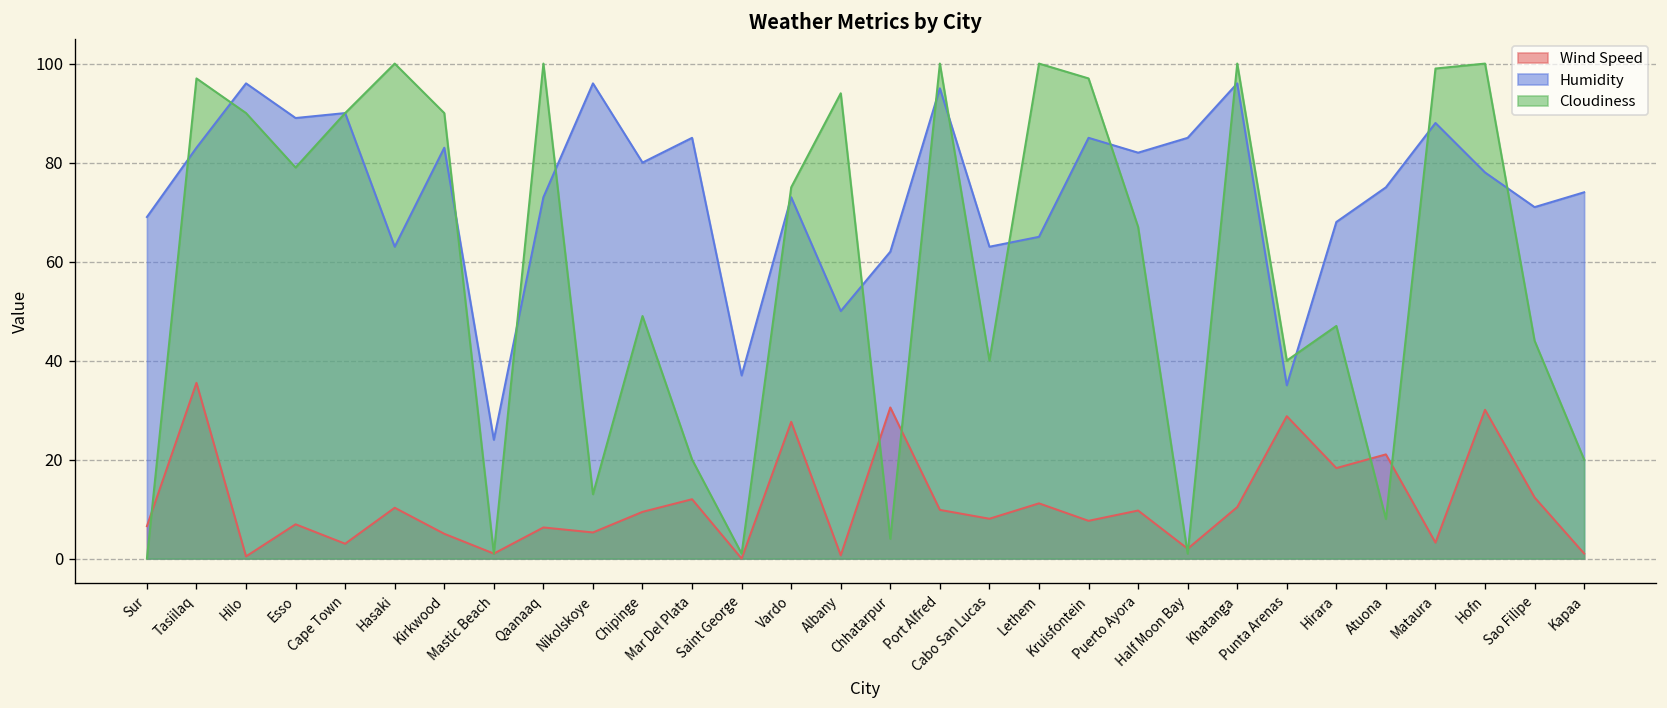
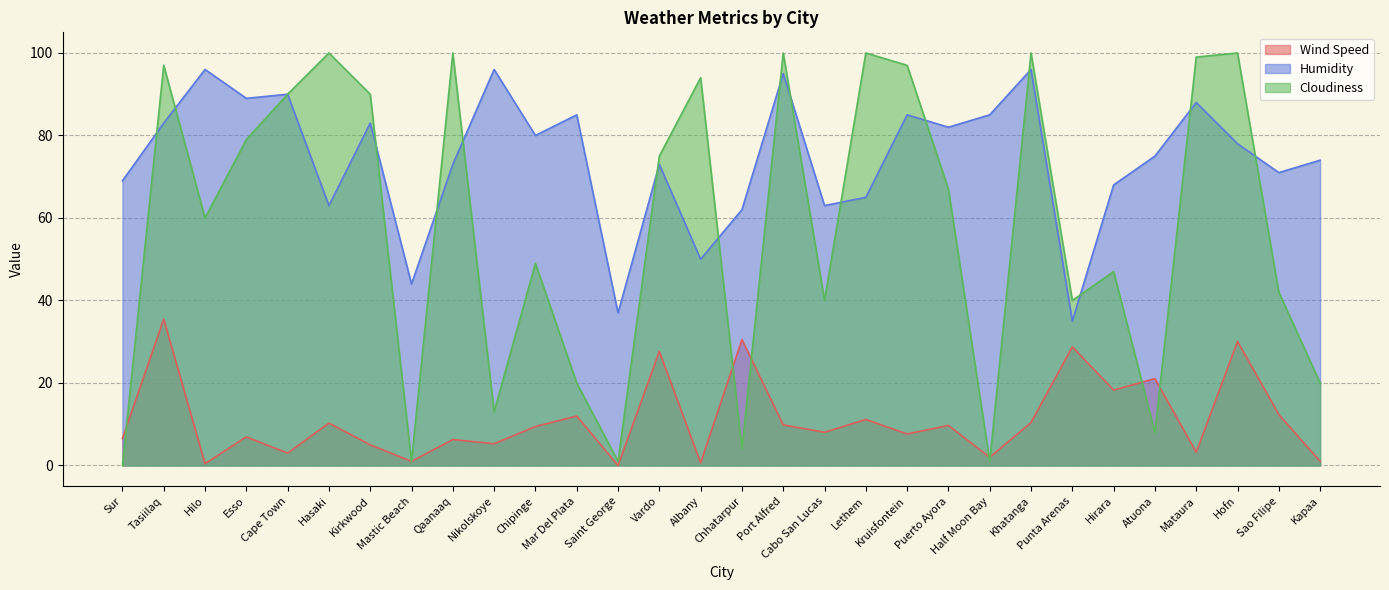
  {
    "Wind Speed": {
      "Sur": 7,
      "Tasiilaq": 36,
      "Hilo": 0,
      "Esso": 7,
      "Cape Town": 3,
      "Hasaki": 10,
      "Kirkwood": 5,
      "Qaanaaq": 6,
      "Nikolskoye": 5,
      "Chipinge": 9,
      "Mar Del Plata": 12,
      "Saint George": 0,
      "Vardo": 28,
      "Albany": 1,
      "Chhatarpur": 31,
      "Port Alfred": 10,
      "Cabo San Lucas": 8,
      "Lethem": 11,
      "Kruisfontein": 8,
      "Puerto Ayora": 10,
      "Half Moon Bay": 2,
      "Khatanga": 10,
      "Punta Arenas": 29,
      "Hirara": 18,
      "Atuona": 21,
      "Mataura": 3,
      "Hofn": 30,
      "Sao Filipe": 12,
      "Kapaa": 1
    },
    "Humidity": {
      "Sur": 69,
      "Tasiilaq": 83,
      "Hilo": 96,
      "Esso": 89,
      "Hasaki": 63,
      "Kirkwood": 83,
-     "Mastic Beach": 24,
+     "Mastic Beach": 44,
      "Qaanaaq": 73,
      "Nikolskoye": 96,
      "Chipinge": 80,
      "Mar Del Plata": 85,
      "Saint George": 37,
      "Vardo": 73,
      "Albany": 50,
      "Chhatarpur": 62,
      "Port Alfred": 95,
      "Cabo San Lucas": 63,
      "Lethem": 65,
      "Kruisfontein": 85,
      "Puerto Ayora": 82,
      "Half Moon Bay": 85,
      "Khatanga": 96,
      "Punta Arenas": 35,
      "Hirara": 68,
      "Atuona": 75,
      "Mataura": 88,
      "Hofn": 78,
      "Sao Filipe": 71,
      "Kapaa": 74
    },
    "Cloudiness": {
      "Sur": 0,
      "Tasiilaq": 97,
-     "Hilo": 90,
+     "Hilo": 60,
      "Esso": 79,
      "Hasaki": 100,
      "Kirkwood": 90,
      "Qaanaaq": 100,
      "Nikolskoye": 13,
      "Chipinge": 49,
      "Mar Del Plata": 20,
      "Saint George": 1,
      "Vardo": 75,
      "Albany": 94,
      "Chhatarpur": 4,
      "Port Alfred": 100,
      "Cabo San Lucas": 40,
      "Lethem": 100,
      "Kruisfontein": 97,
      "Puerto Ayora": 67,
      "Half Moon Bay": 1,
      "Khatanga": 100,
      "Punta Arenas": 40,
      "Hirara": 47,
      "Atuona": 8,
      "Mataura": 99,
      "Hofn": 100,
-     "Sao Filipe": 44,
+     "Sao Filipe": 42,
      "Kapaa": 20
    }
  }
